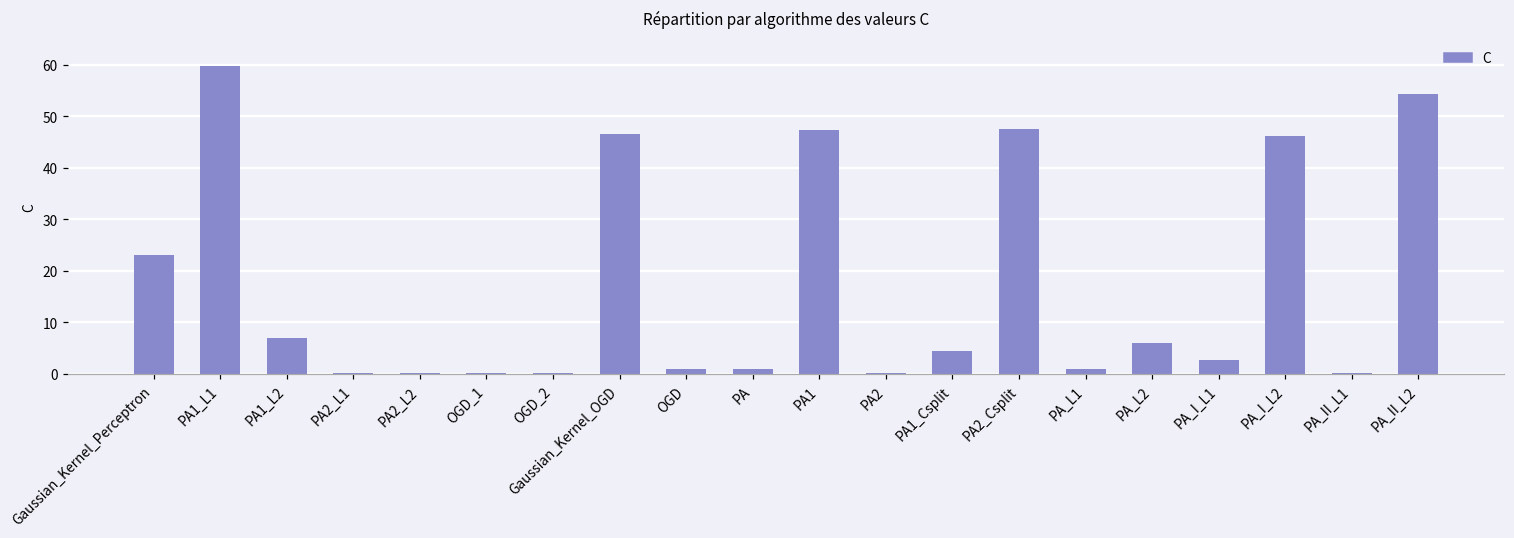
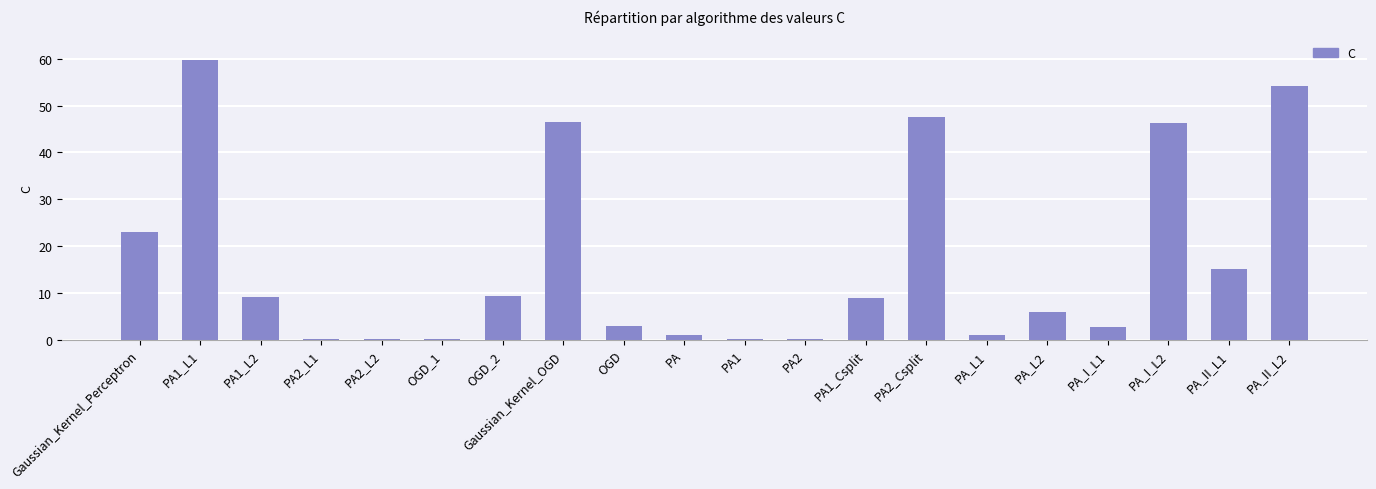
  {
    "Gaussian_Kernel_Perceptron": 23,
    "PA1_L1": 60,
-   "PA1_L2": 7,
-   "OGD_2": 0,
+   "PA1_L2": 9,
+   "OGD_2": 9,
    "Gaussian_Kernel_OGD": 47,
-   "OGD": 1,
+   "OGD": 3,
    "PA": 1,
-   "PA1": 47,
-   "PA1_Csplit": 4,
+   "PA1": 0,
+   "PA1_Csplit": 9,
    "PA2_Csplit": 48,
    "PA_L1": 1,
    "PA_L2": 6,
    "PA_I_L1": 3,
    "PA_I_L2": 46,
-   "PA_II_L1": 0,
+   "PA_II_L1": 15,
    "PA_II_L2": 54
  }
